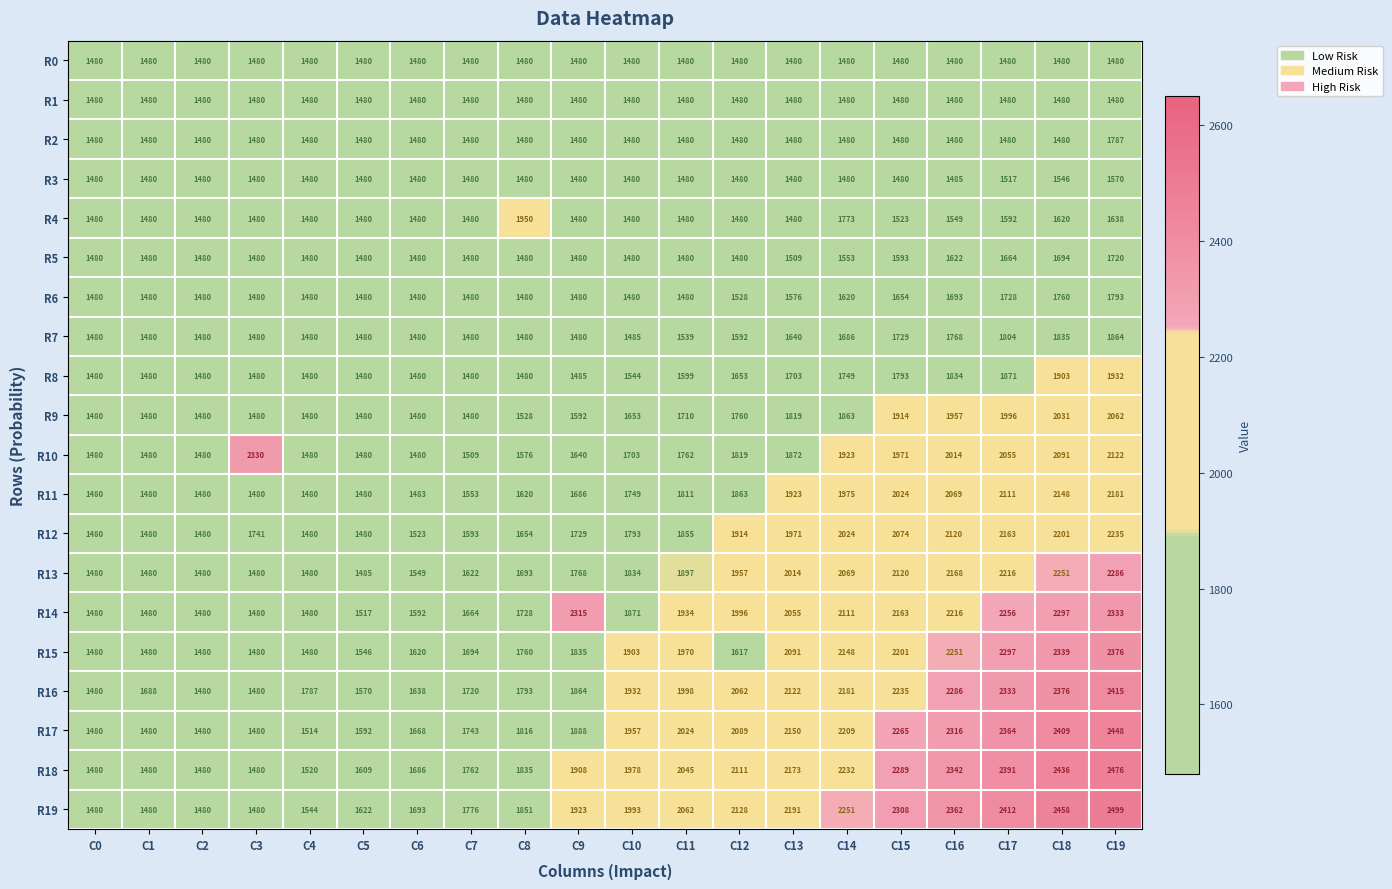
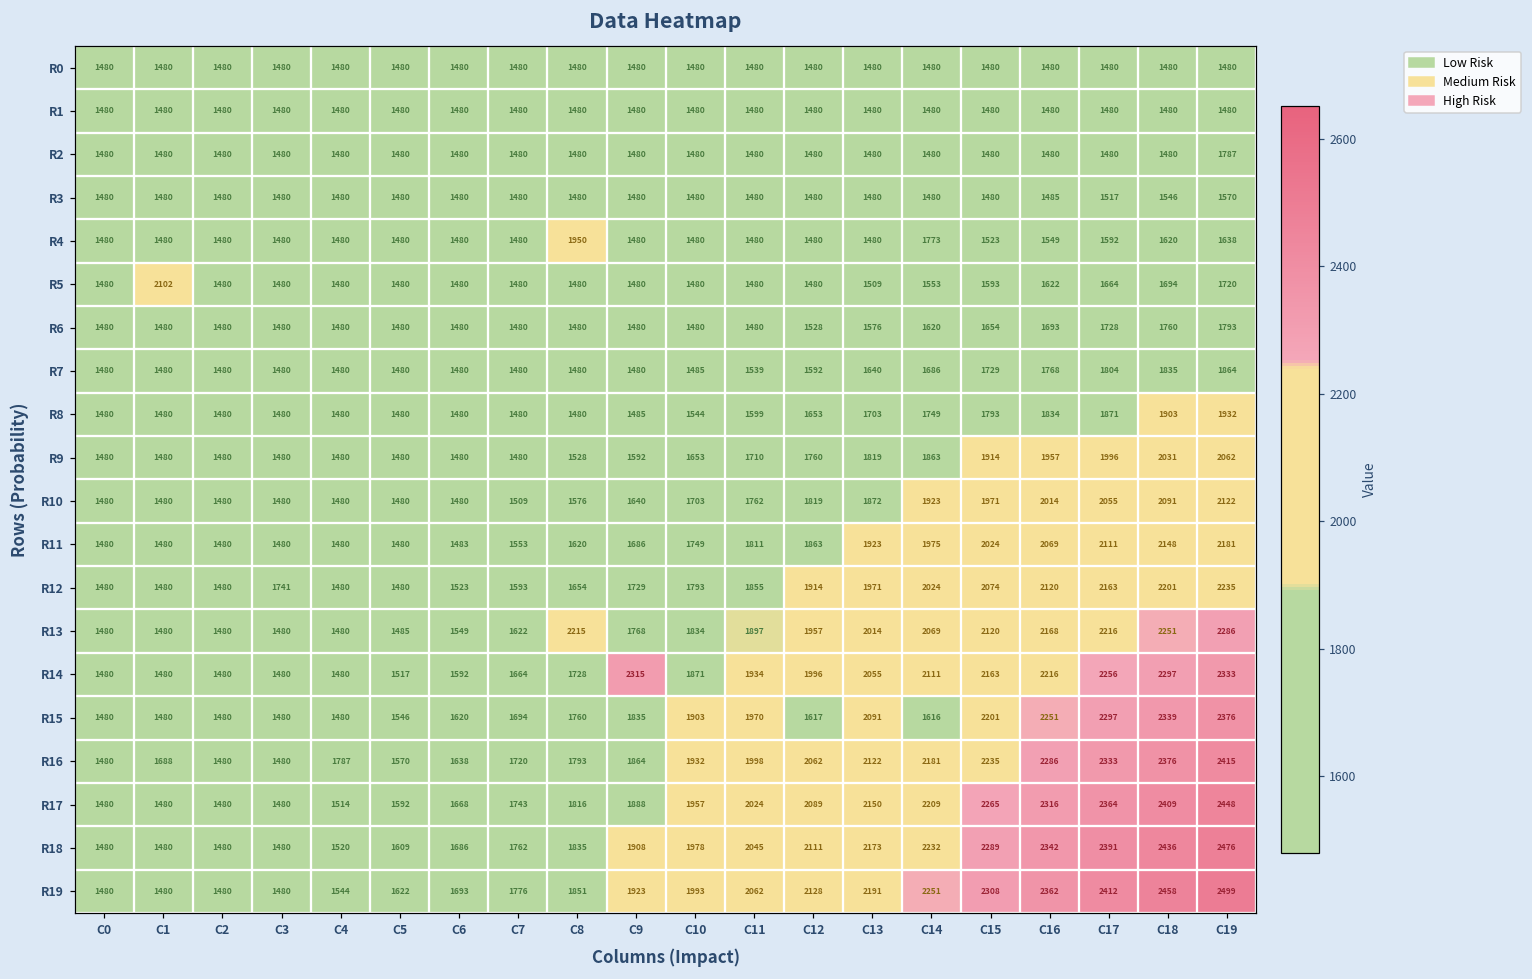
  {
    "R5": {
      "C0": 1480,
-     "C1": 1480,
+     "C1": 2102,
      "C2": 1480,
      "C3": 1480,
      "C4": 1480,
      "C5": 1480,
      "C6": 1480,
      "C7": 1480,
      "C8": 1480,
      "C9": 1480,
      "C10": 1480,
      "C11": 1480,
      "C12": 1480,
      "C13": 1509,
      "C14": 1553,
      "C15": 1593,
      "C16": 1622,
      "C17": 1664,
      "C18": 1694,
      "C19": 1720
    },
    "R10": {
      "C0": 1480,
      "C1": 1480,
      "C2": 1480,
-     "C3": 2330,
+     "C3": 1480,
      "C4": 1480,
      "C5": 1480,
      "C6": 1480,
      "C7": 1509,
      "C8": 1576,
      "C9": 1640,
      "C10": 1703,
      "C11": 1762,
      "C12": 1819,
      "C13": 1872,
      "C14": 1923,
      "C15": 1971,
      "C16": 2014,
      "C17": 2055,
      "C18": 2091,
      "C19": 2122
    },
    "R13": {
      "C0": 1480,
      "C1": 1480,
      "C2": 1480,
      "C3": 1480,
      "C4": 1480,
      "C5": 1485,
      "C6": 1549,
      "C7": 1622,
-     "C8": 1693,
+     "C8": 2215,
      "C9": 1768,
      "C10": 1834,
      "C11": 1897,
      "C12": 1957,
      "C13": 2014,
      "C14": 2069,
      "C15": 2120,
      "C16": 2168,
      "C17": 2216,
      "C18": 2251,
      "C19": 2286
    },
    "R15": {
      "C0": 1480,
      "C1": 1480,
      "C2": 1480,
      "C3": 1480,
      "C4": 1480,
      "C5": 1546,
      "C6": 1620,
      "C7": 1694,
      "C8": 1760,
      "C9": 1835,
      "C10": 1903,
      "C11": 1970,
      "C12": 1617,
      "C13": 2091,
-     "C14": 2148,
+     "C14": 1616,
      "C15": 2201,
      "C16": 2251,
      "C17": 2297,
      "C18": 2339,
      "C19": 2376
    }
  }
